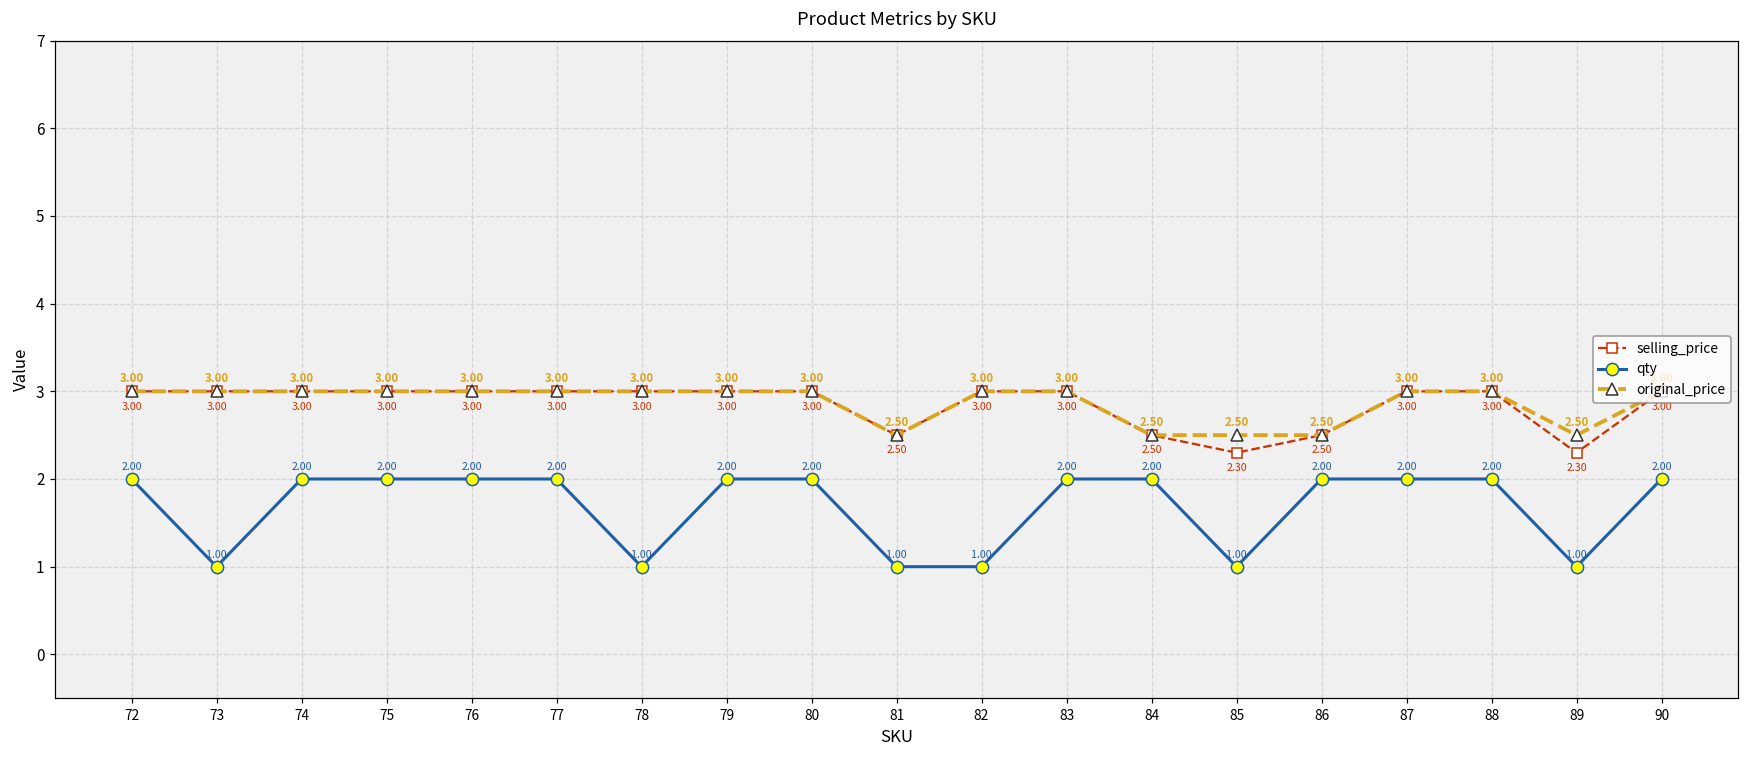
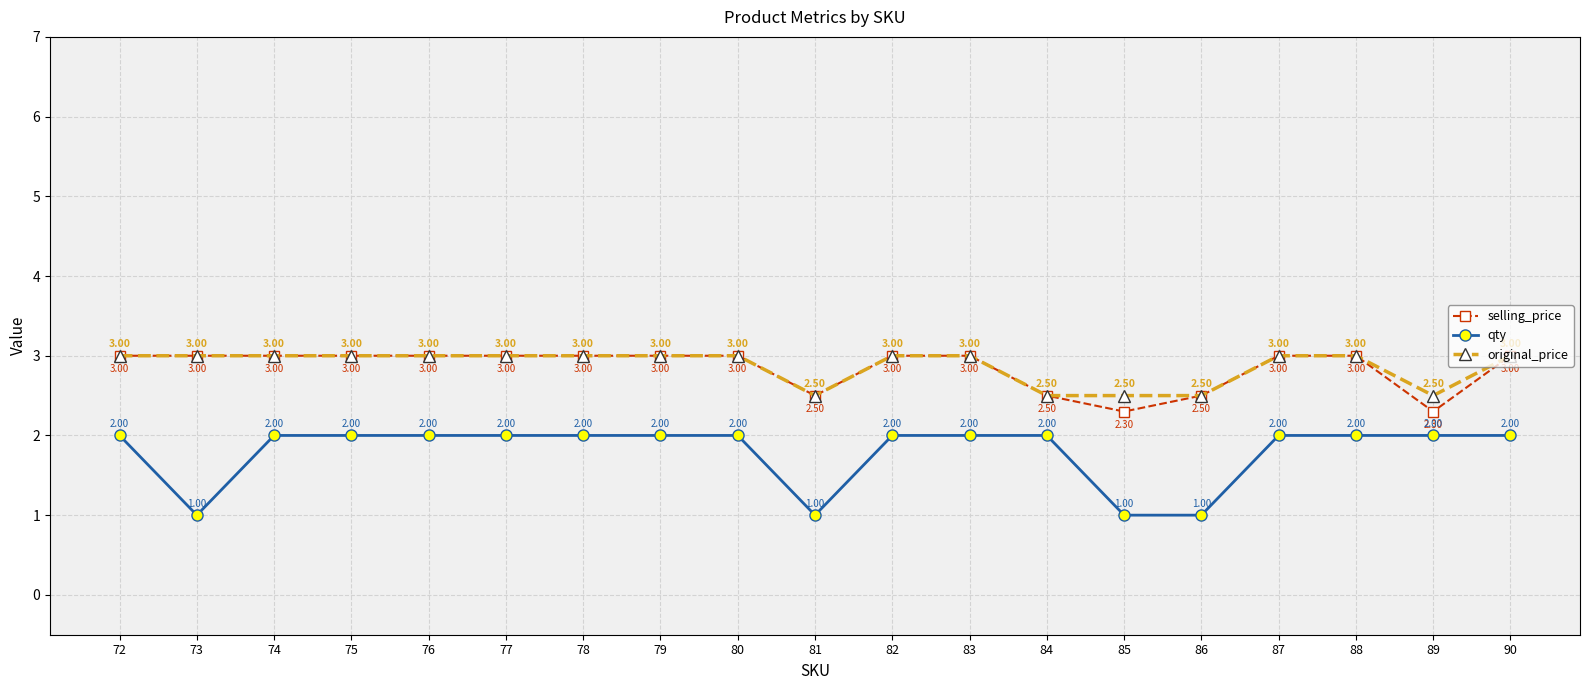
  {
    "selling_price": {
      "85": 2.30,
      "89": 2.30
    },
    "qty": {
      "72": 2.00,
      "73": 1.00,
      "74": 2.00,
      "75": 2.00,
      "76": 2.00,
      "77": 2.00,
-     "78": 1.00,
+     "78": 2.00,
      "79": 2.00,
      "80": 2.00,
      "81": 1.00,
-     "82": 1.00,
+     "82": 2.00,
      "83": 2.00,
      "84": 2.00,
      "85": 1.00,
-     "86": 2.00,
+     "86": 1.00,
      "87": 2.00,
      "88": 2.00,
-     "89": 1.00,
+     "89": 2.00,
      "90": 2.00
    },
    "original_price": {
      "85": 2.50,
      "89": 2.50
    }
  }
